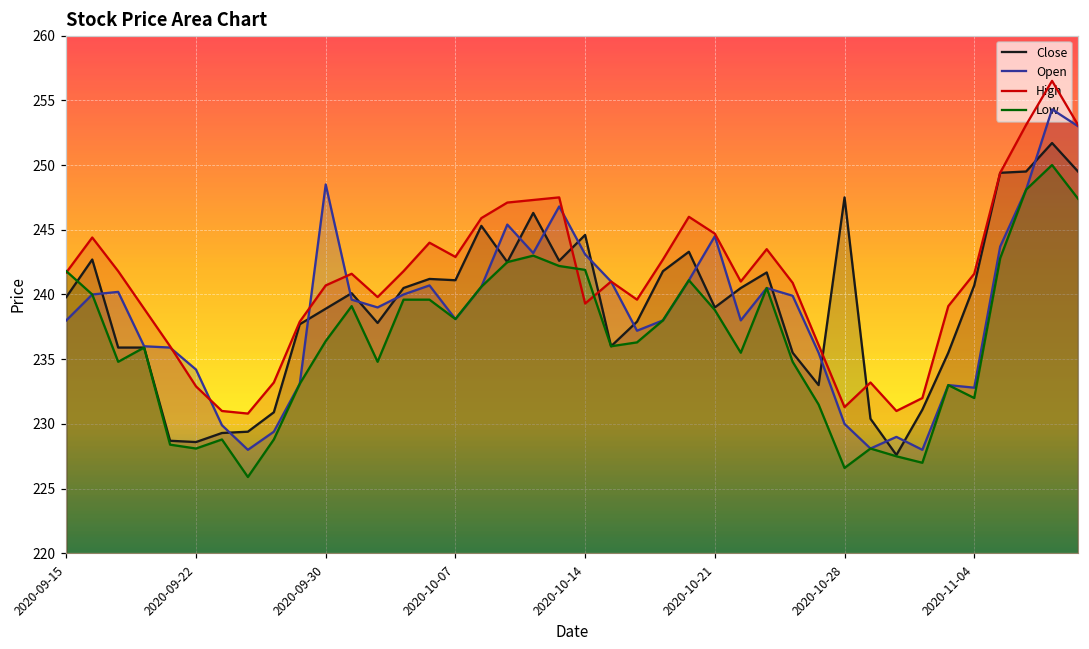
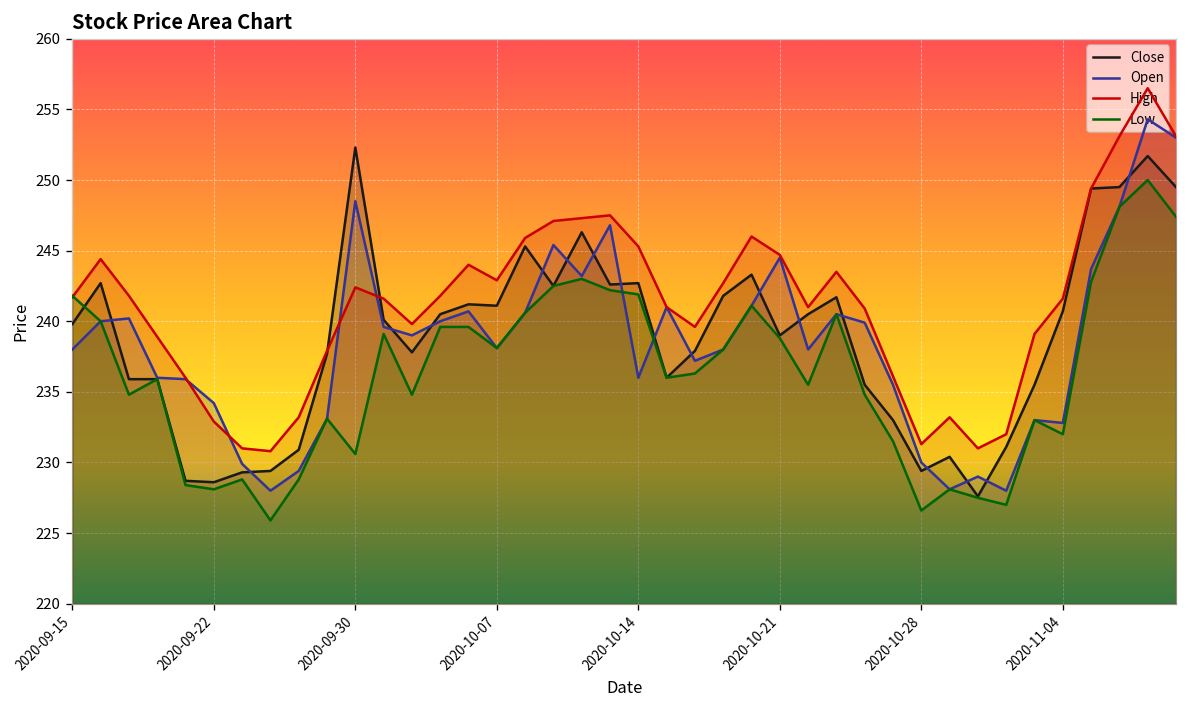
  {
    "Close": {
      "2020-09-15": 239.8,
      "2020-09-22": 228.6,
-     "2020-09-30": 238.9,
+     "2020-09-30": 252.3,
      "2020-10-07": 241.1,
-     "2020-10-14": 244.6,
-     "2020-10-28": 247.5,
+     "2020-10-14": 242.7,
+     "2020-10-28": 229.4,
      "2020-11-04": 240.7
    },
    "Open": {
      "2020-09-15": 238.0,
      "2020-09-22": 234.2,
      "2020-09-30": 248.5,
-     "2020-10-14": 243.1,
+     "2020-10-14": 236.0,
      "2020-10-28": 230.0,
      "2020-11-04": 232.8
    },
    "High": {
      "2020-09-22": 232.9,
-     "2020-09-30": 240.7,
+     "2020-09-30": 242.4,
      "2020-10-07": 242.9,
-     "2020-10-14": 239.3,
+     "2020-10-14": 245.3,
      "2020-10-28": 231.3,
      "2020-11-04": 241.6
    },
    "Low": {
      "2020-09-22": 228.1,
-     "2020-09-30": 236.4,
+     "2020-09-30": 230.6,
      "2020-10-14": 241.9,
      "2020-10-28": 226.6,
      "2020-11-04": 232.0
    }
  }
